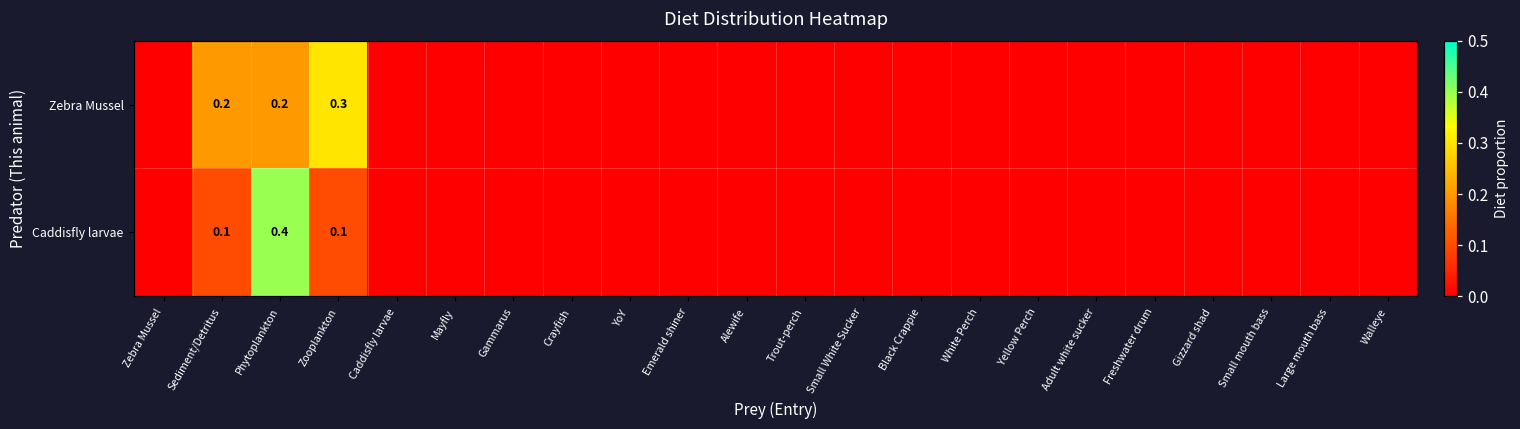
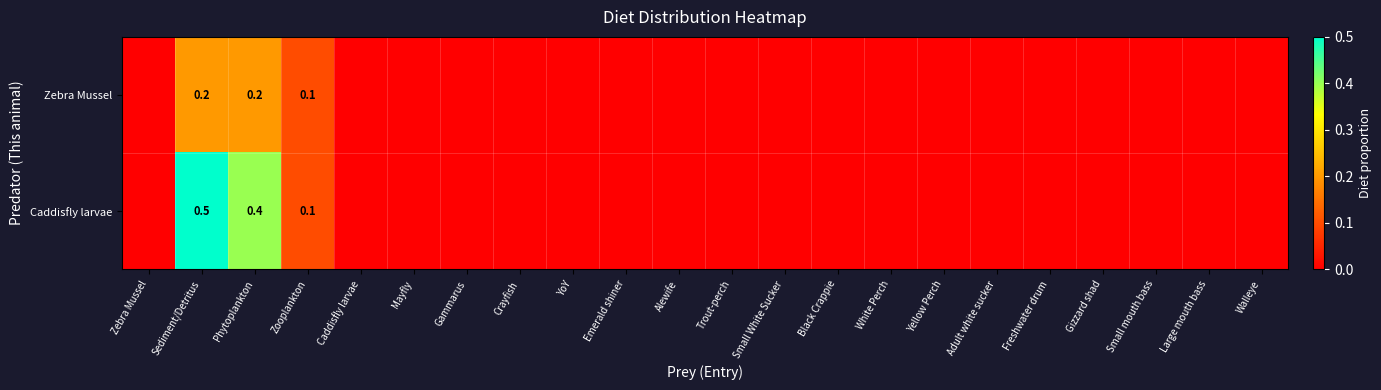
  {
    "Zebra Mussel": {
      "Sediment/Detritus": 0.2,
      "Phytoplankton": 0.2,
-     "Zooplankton": 0.3
+     "Zooplankton": 0.1
    },
    "Caddisfly larvae": {
-     "Sediment/Detritus": 0.1,
+     "Sediment/Detritus": 0.5,
      "Phytoplankton": 0.4,
      "Zooplankton": 0.1
    }
  }
